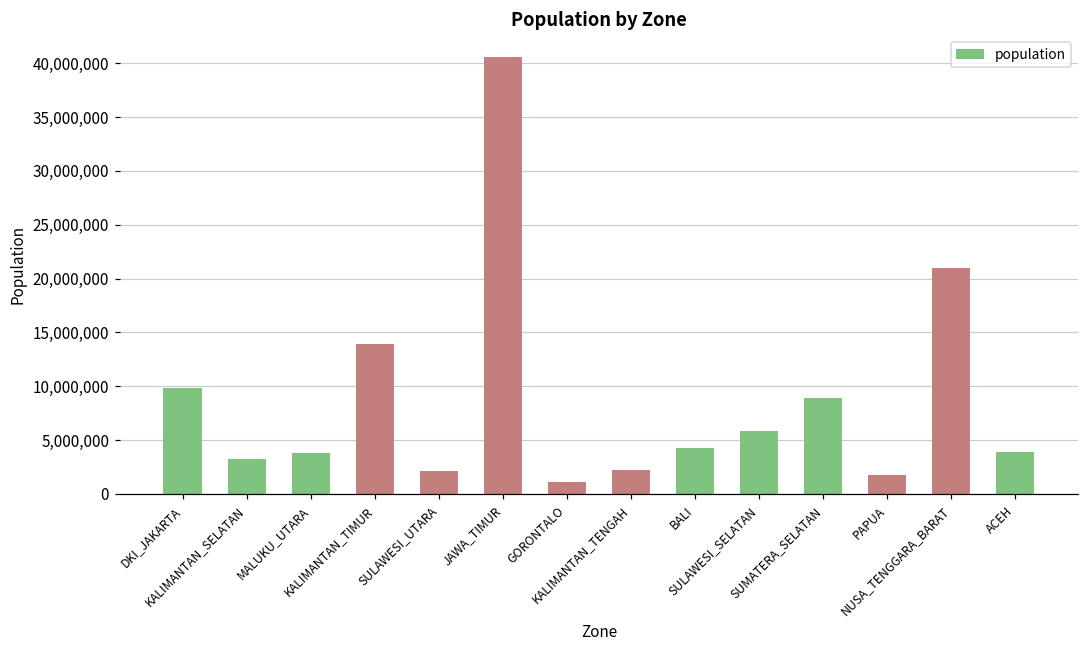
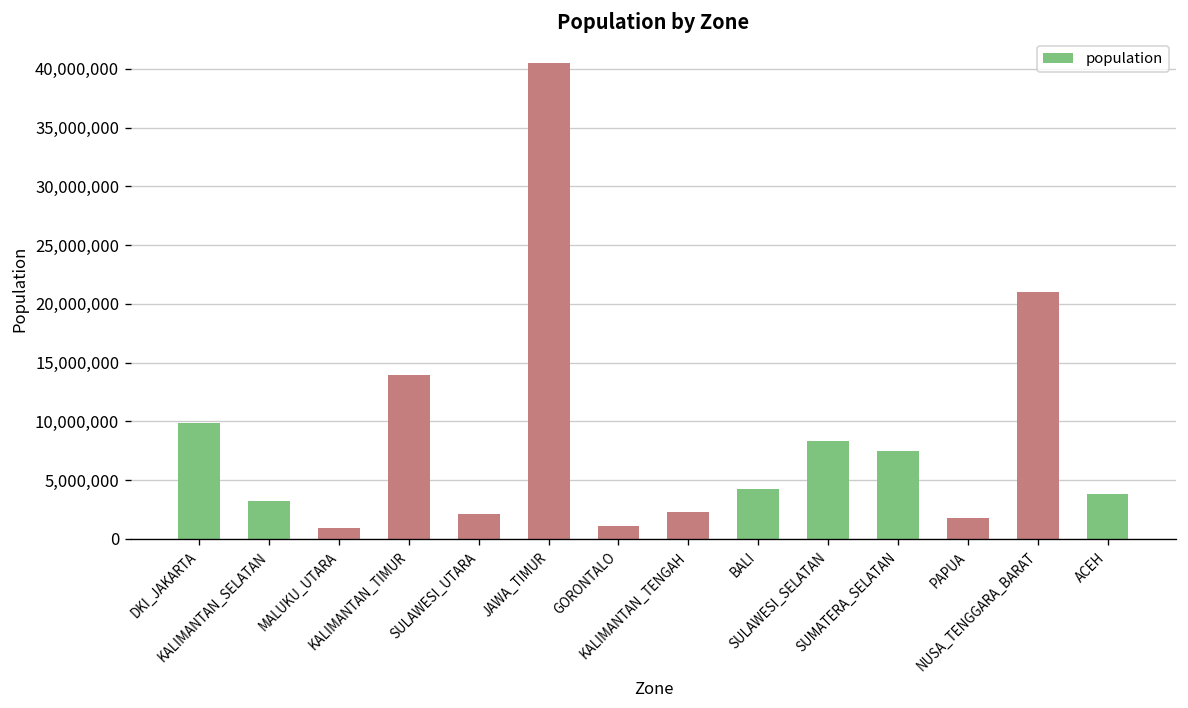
  {
    "DKI_JAKARTA": "10,000,000",
    "KALIMANTAN_SELATAN": "3,000,000",
-   "MALUKU_UTARA": "4,000,000",
+   "MALUKU_UTARA": "1,000,000",
    "KALIMANTAN_TIMUR": "14,000,000",
    "SULAWESI_UTARA": "2,000,000",
    "JAWA_TIMUR": "41,000,000",
    "GORONTALO": "1,000,000",
    "KALIMANTAN_TENGAH": "2,000,000",
    "BALI": "4,000,000",
-   "SULAWESI_SELATAN": "6,000,000",
-   "SUMATERA_SELATAN": "9,000,000",
+   "SULAWESI_SELATAN": "8,000,000",
+   "SUMATERA_SELATAN": "7,000,000",
    "PAPUA": "2,000,000",
    "NUSA_TENGGARA_BARAT": "21,000,000",
    "ACEH": "4,000,000"
  }
